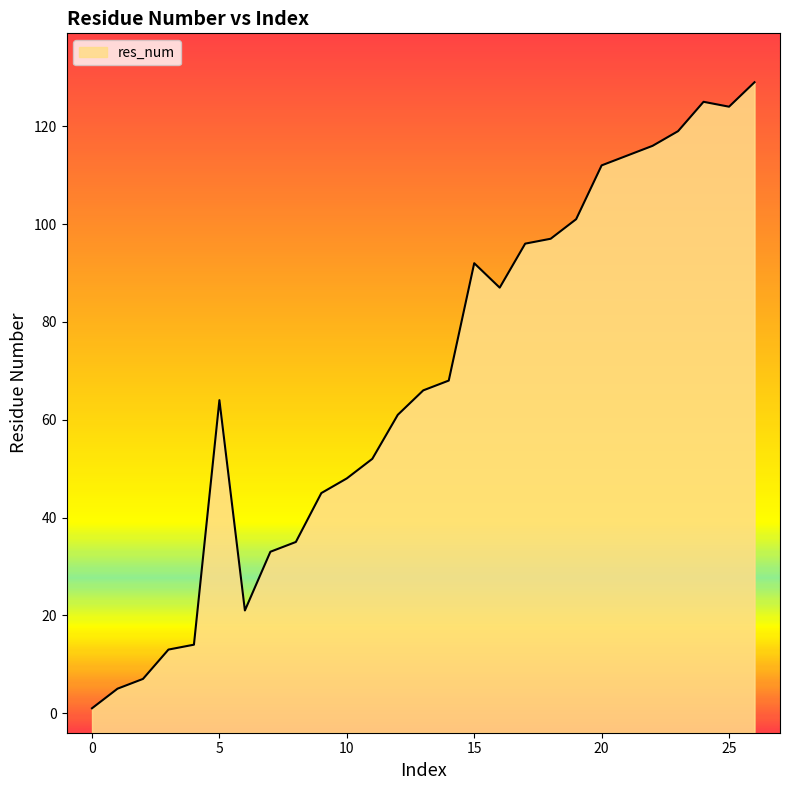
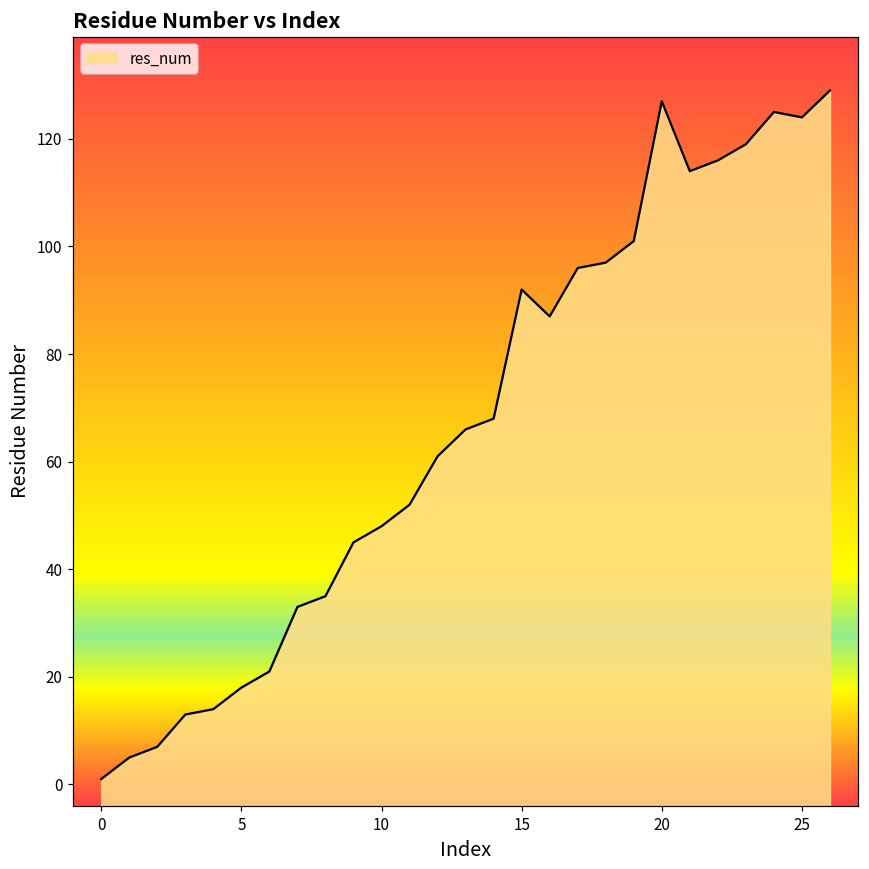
  {
    "0": 1,
-   "5": 64,
+   "5": 18,
    "10": 48,
    "15": 92,
-   "20": 112,
+   "20": 127,
    "25": 124
  }
